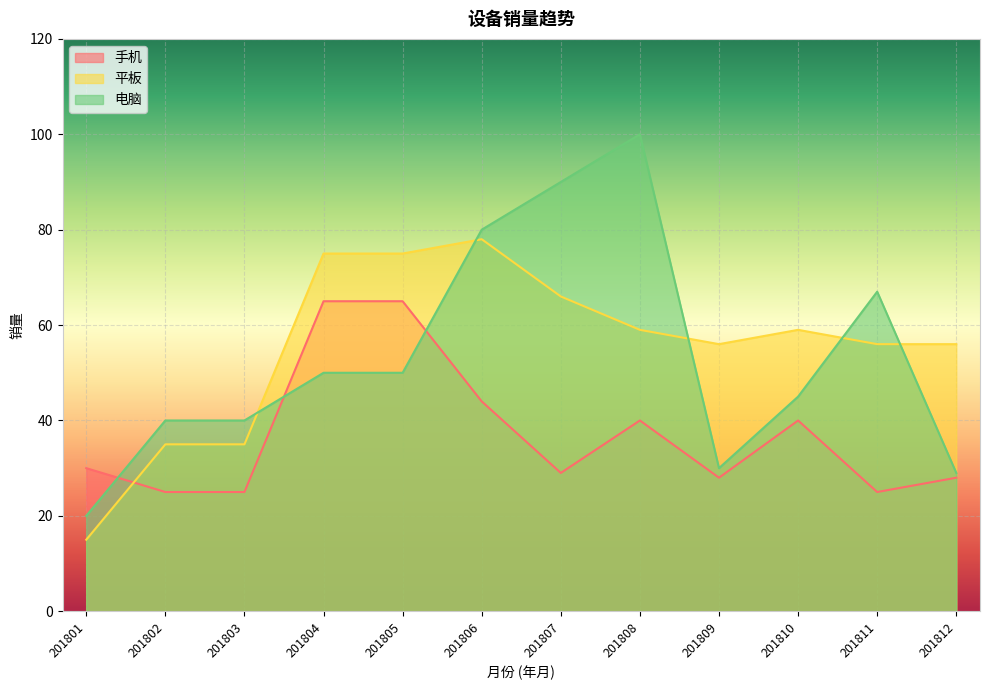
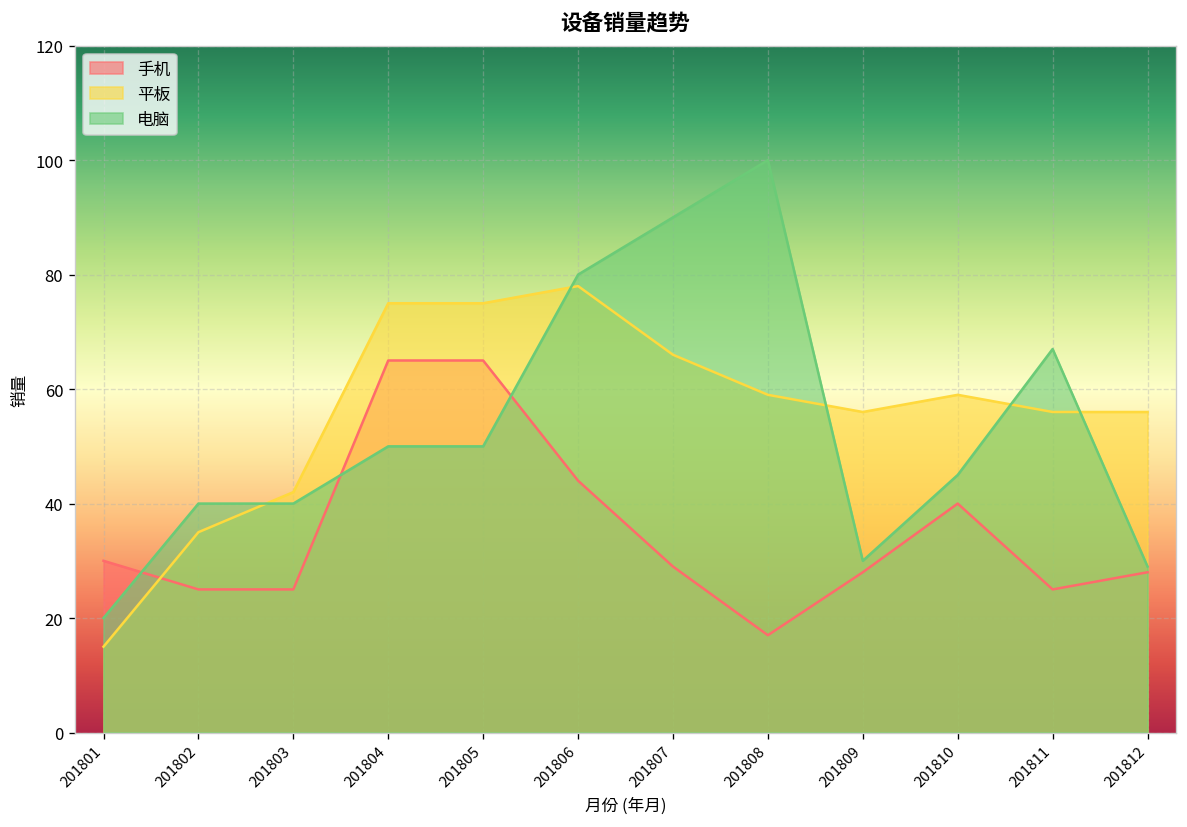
  {
    "手机": {
      "201801": 30,
      "201802": 25,
      "201803": 25,
      "201804": 65,
      "201805": 65,
      "201806": 44,
      "201807": 29,
-     "201808": 40,
+     "201808": 17,
      "201809": 28,
      "201810": 40,
      "201811": 25,
      "201812": 28
    },
    "平板": {
      "201801": 15,
      "201802": 35,
-     "201803": 35,
+     "201803": 42,
      "201804": 75,
      "201805": 75,
      "201806": 78,
      "201807": 66,
      "201808": 59,
      "201809": 56,
      "201810": 59,
      "201811": 56,
      "201812": 56
    },
    "电脑": {
      "201801": 20,
      "201802": 40,
      "201803": 40,
      "201804": 50,
      "201805": 50,
      "201806": 80,
      "201807": 90,
      "201808": 100,
      "201809": 30,
      "201810": 45,
      "201811": 67,
      "201812": 29
    }
  }
